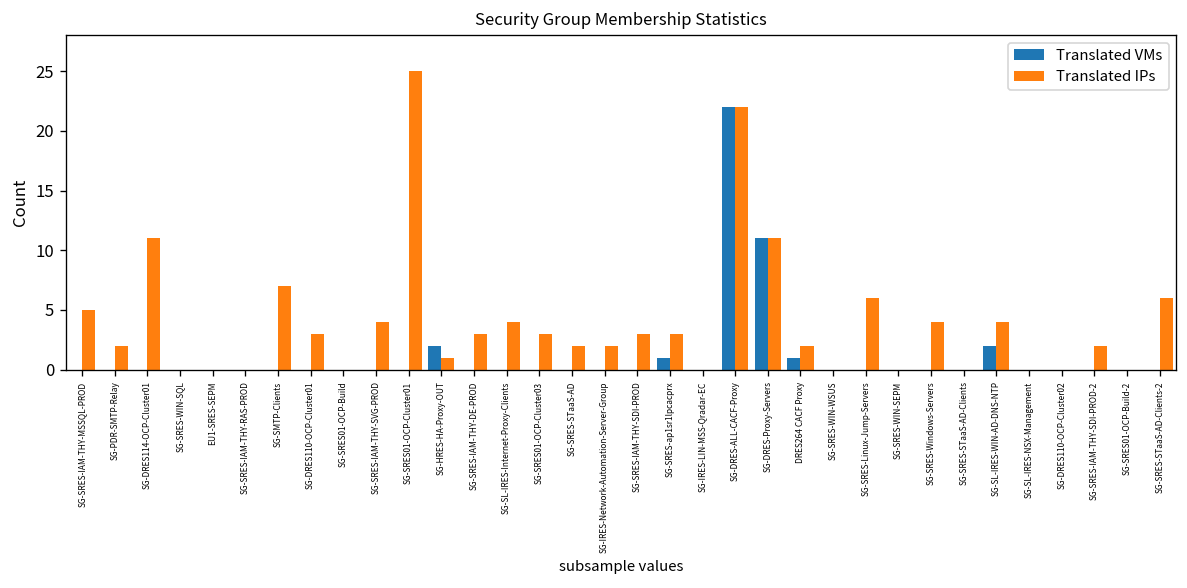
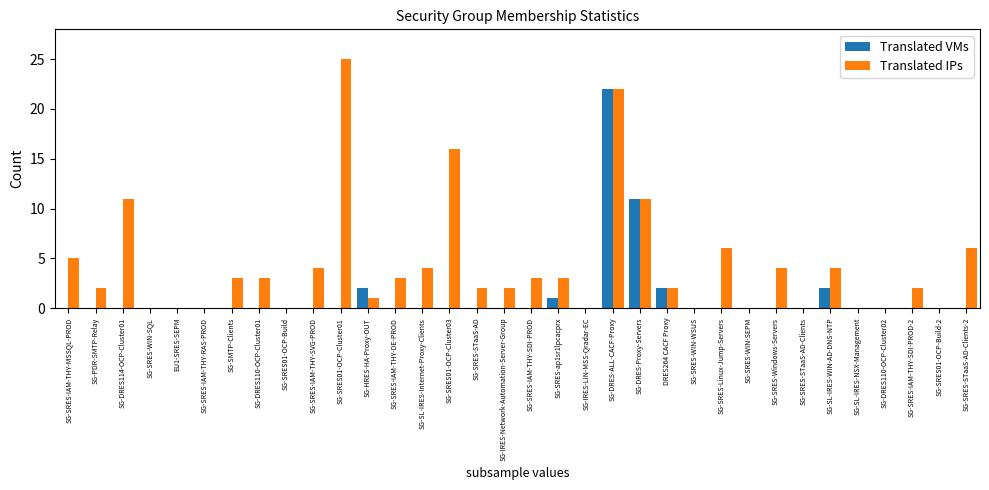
  {
    "Translated VMs": {
      "SG-SRES-IAM-THY-MSSQL-PROD": 0,
      "SG-PDR-SMTP-Relay": 0,
      "SG-DRES114-OCP-Cluster01": 0,
      "SG-SRES-WIN-SQL": 0,
      "EU1-SRES-SEPM": 0,
      "SG-SRES-IAM-THY-RAS-PROD": 0,
      "SG-SMTP-Clients": 0,
      "SG-DRES110-OCP-Cluster01": 0,
      "SG-SRES01-OCP-Build": 0,
      "SG-SRES-IAM-THY-SVG-PROD": 0,
      "SG-SRES01-OCP-Cluster01": 0,
      "SG-HRES-HA-Proxy-OUT": 2,
      "SG-SRES-IAM-THY-DE-PROD": 0,
      "SG-SL-IRES-Internet-Proxy-Clients": 0,
      "SG-SRES01-OCP-Cluster03": 0,
      "SG-SRES-STaaS-AD": 0,
      "SG-IRES-Network-Automation-Server-Group": 0,
      "SG-SRES-IAM-THY-SDI-PROD": 0,
      "SG-SRES-ap1sr1lpcacprx": 1,
      "SG-IRES-LIN-MSS-Qradar-EC": 0,
      "SG-DRES-ALL-CACF-Proxy": 22,
      "SG-DRES-Proxy-Servers": 11,
-     "DRES264 CACF Proxy": 1,
+     "DRES264 CACF Proxy": 2,
      "SG-SRES-WIN-WSUS": 0,
      "SG-SRES-Linux-Jump-Servers": 0,
      "SG-SRES-WIN-SEPM": 0,
      "SG-SRES-Windows-Servers": 0,
      "SG-SRES-STaaS-AD-Clients": 0,
      "SG-SL-IRES-WIN-AD-DNS-NTP": 2,
      "SG-SL-IRES-NSX-Management": 0,
      "SG-DRES110-OCP-Cluster02": 0,
      "SG-SRES-IAM-THY-SDI-PROD-2": 0,
      "SG-SRES01-OCP-Build-2": 0,
      "SG-SRES-STaaS-AD-Clients-2": 0
    },
    "Translated IPs": {
      "SG-SRES-IAM-THY-MSSQL-PROD": 5,
      "SG-PDR-SMTP-Relay": 2,
      "SG-DRES114-OCP-Cluster01": 11,
      "SG-SRES-WIN-SQL": 0,
      "EU1-SRES-SEPM": 0,
      "SG-SRES-IAM-THY-RAS-PROD": 0,
-     "SG-SMTP-Clients": 7,
+     "SG-SMTP-Clients": 3,
      "SG-DRES110-OCP-Cluster01": 3,
      "SG-SRES01-OCP-Build": 0,
      "SG-SRES-IAM-THY-SVG-PROD": 4,
      "SG-SRES01-OCP-Cluster01": 25,
      "SG-HRES-HA-Proxy-OUT": 1,
      "SG-SRES-IAM-THY-DE-PROD": 3,
      "SG-SL-IRES-Internet-Proxy-Clients": 4,
-     "SG-SRES01-OCP-Cluster03": 3,
+     "SG-SRES01-OCP-Cluster03": 16,
      "SG-SRES-STaaS-AD": 2,
      "SG-IRES-Network-Automation-Server-Group": 2,
      "SG-SRES-IAM-THY-SDI-PROD": 3,
      "SG-SRES-ap1sr1lpcacprx": 3,
      "SG-IRES-LIN-MSS-Qradar-EC": 0,
      "SG-DRES-ALL-CACF-Proxy": 22,
      "SG-DRES-Proxy-Servers": 11,
      "DRES264 CACF Proxy": 2,
      "SG-SRES-WIN-WSUS": 0,
      "SG-SRES-Linux-Jump-Servers": 6,
      "SG-SRES-WIN-SEPM": 0,
      "SG-SRES-Windows-Servers": 4,
      "SG-SRES-STaaS-AD-Clients": 0,
      "SG-SL-IRES-WIN-AD-DNS-NTP": 4,
      "SG-SL-IRES-NSX-Management": 0,
      "SG-DRES110-OCP-Cluster02": 0,
      "SG-SRES-IAM-THY-SDI-PROD-2": 2,
      "SG-SRES01-OCP-Build-2": 0,
      "SG-SRES-STaaS-AD-Clients-2": 6
    }
  }
